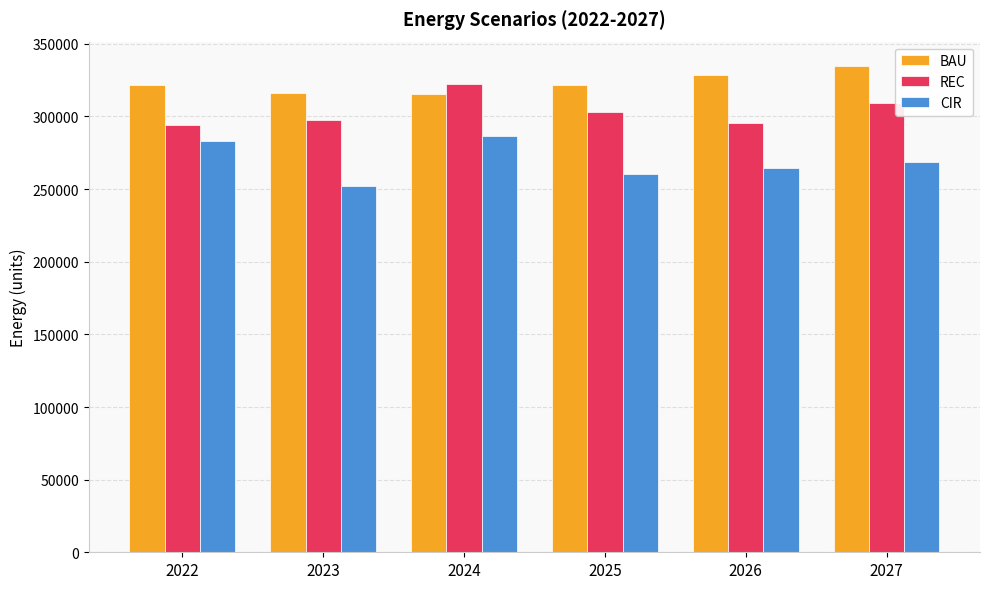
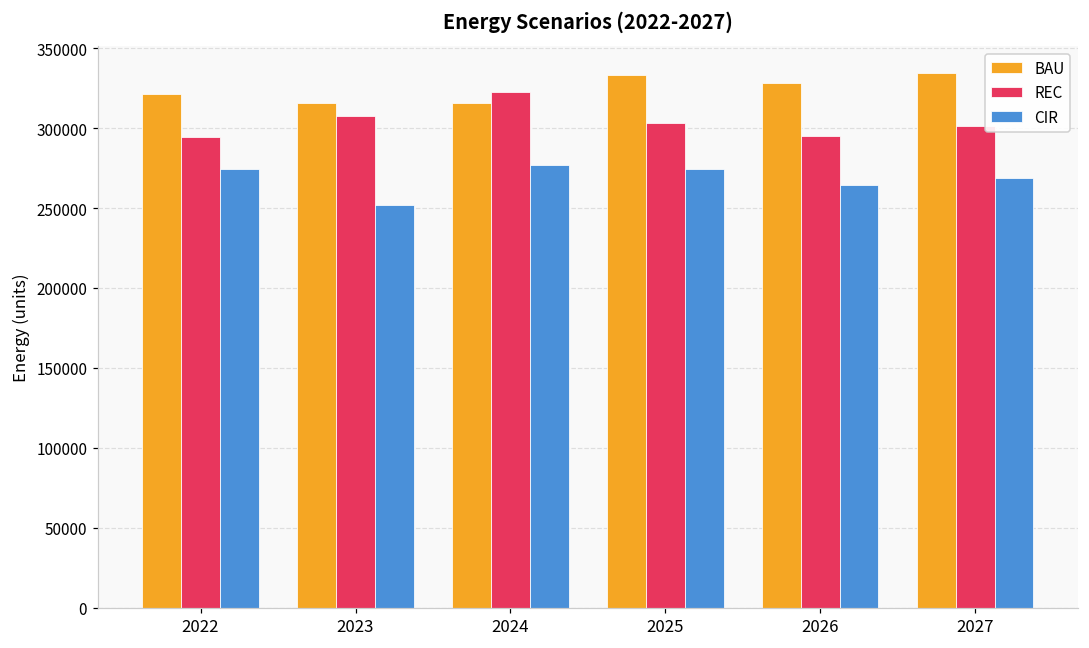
  {
    "BAU": {
      "2022": 321000,
      "2023": 316000,
      "2024": 315000,
-     "2025": 322000,
+     "2025": 333000,
      "2026": 328000,
      "2027": 335000
    },
    "REC": {
      "2022": 294000,
-     "2023": 297000,
+     "2023": 308000,
      "2024": 323000,
      "2025": 303000,
      "2026": 295000,
-     "2027": 309000
+     "2027": 301000
    },
    "CIR": {
-     "2022": 283000,
+     "2022": 274000,
      "2023": 252000,
-     "2024": 286000,
-     "2025": 261000,
+     "2024": 277000,
+     "2025": 274000,
      "2026": 265000,
      "2027": 269000
    }
  }
